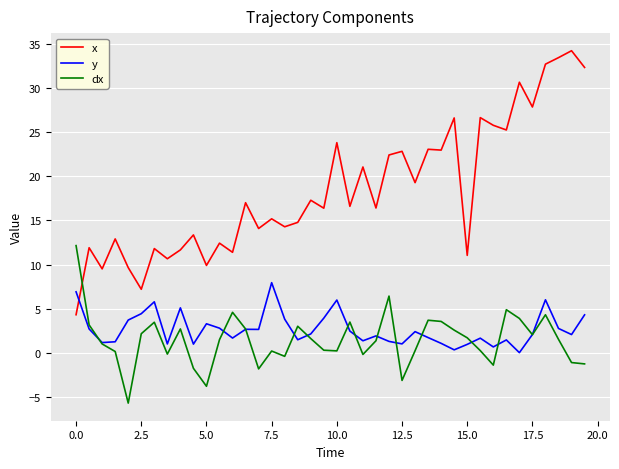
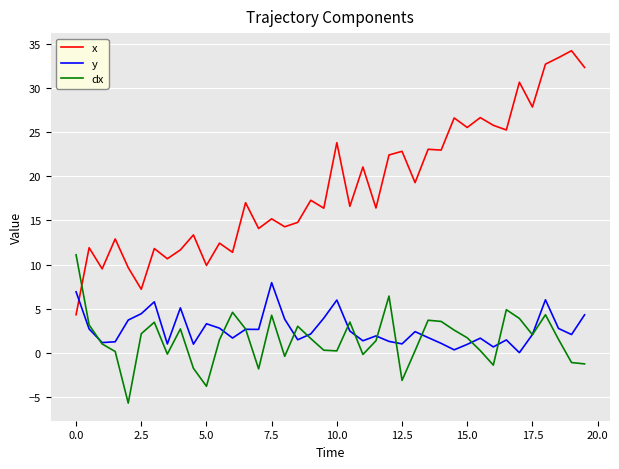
  {
    "x": {
      "0.0": 4,
      "2.5": 7,
      "5.0": 10,
      "7.5": 15,
      "10.0": 24,
      "12.5": 23,
-     "15.0": 11,
+     "15.0": 26,
      "17.5": 28
    },
    "y": {
      "0.0": 7,
      "2.5": 4,
      "5.0": 3,
      "7.5": 8,
      "10.0": 6,
      "12.5": 1,
      "15.0": 1
    },
    "dx": {
-     "0.0": 12,
+     "0.0": 11,
      "2.5": 2,
      "5.0": -4,
-     "7.5": 0,
+     "7.5": 4,
      "10.0": 0,
      "12.5": -3,
      "15.0": 2
    }
  }
